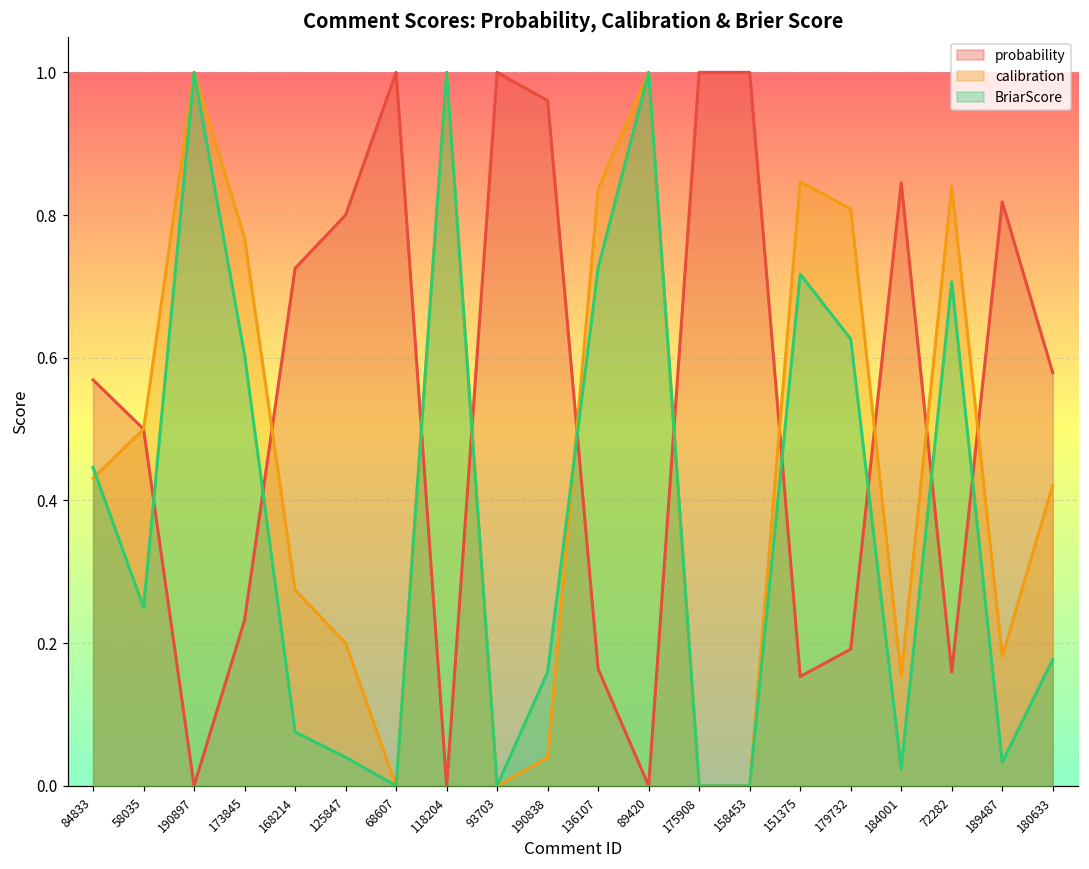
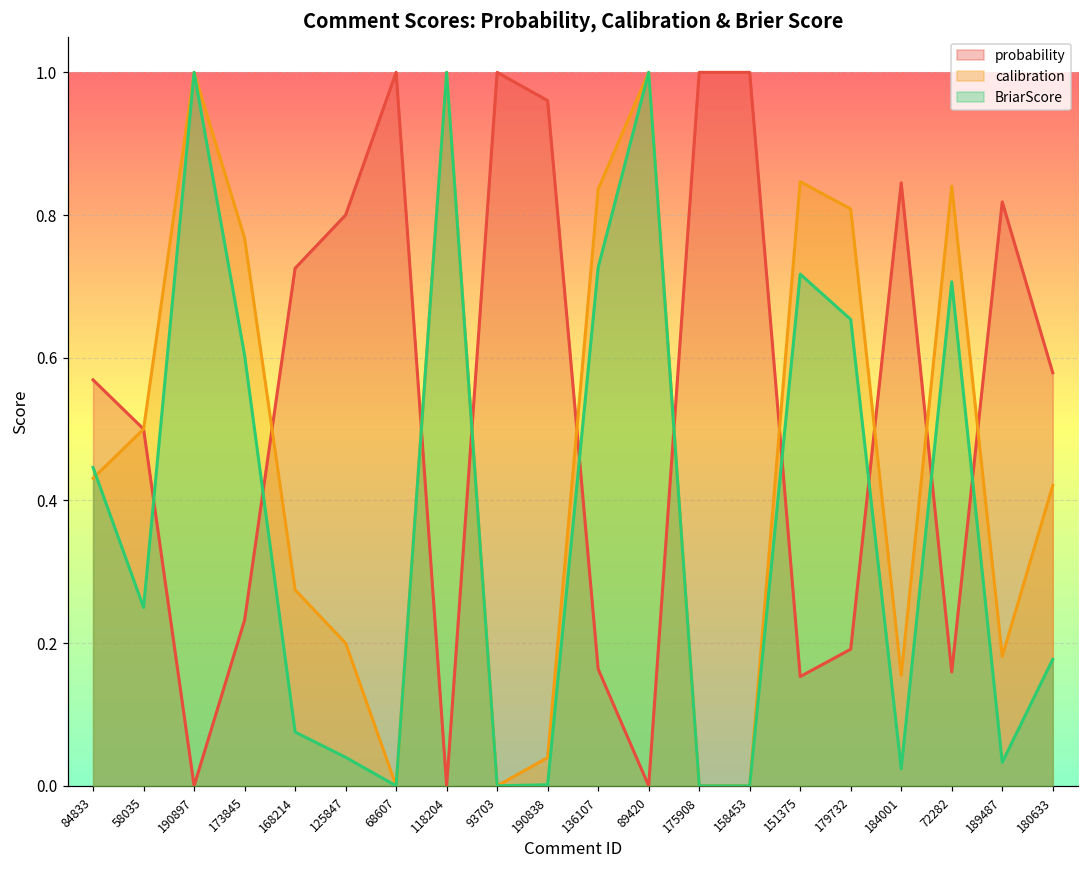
  {
    "BriarScore": {
      "84833": 0.45,
      "58035": 0.25,
      "173845": 0.60,
      "168214": 0.08,
      "125847": 0.04,
-     "190838": 0.16,
+     "190838": 0.00,
      "136107": 0.73,
      "151375": 0.72,
-     "179732": 0.63,
+     "179732": 0.65,
      "184001": 0.02,
      "72282": 0.71,
      "189487": 0.03,
      "180633": 0.18
    }
  }
